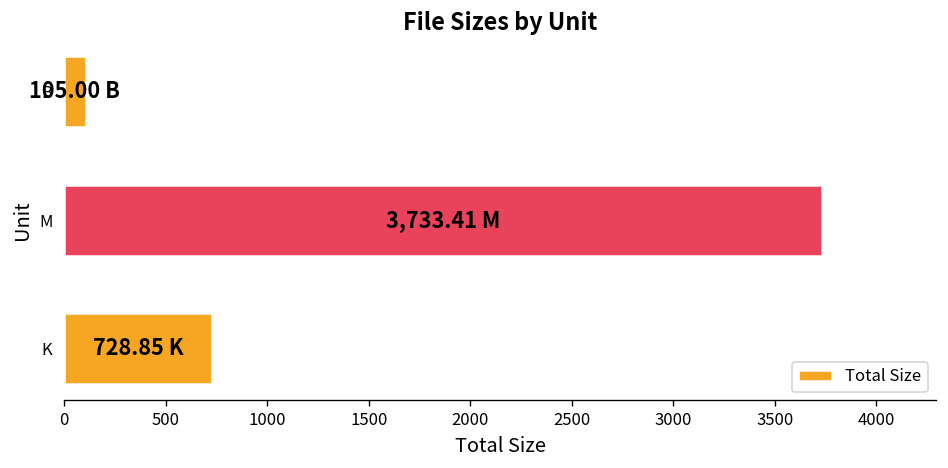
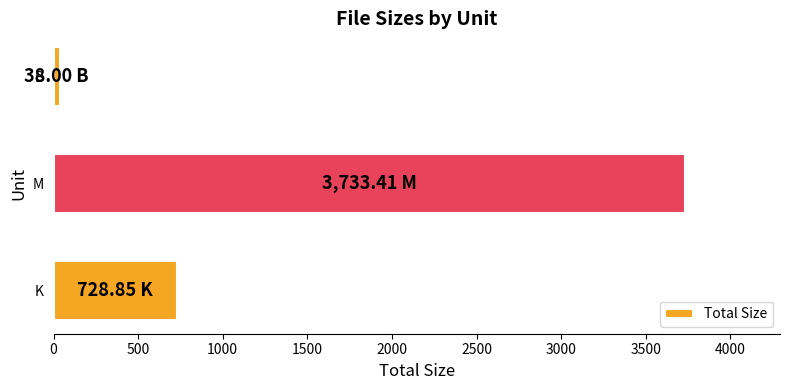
  {
-   "B": "105.00",
+   "B": "38.00",
    "M": "3,733.41",
    "K": "728.85"
  }
